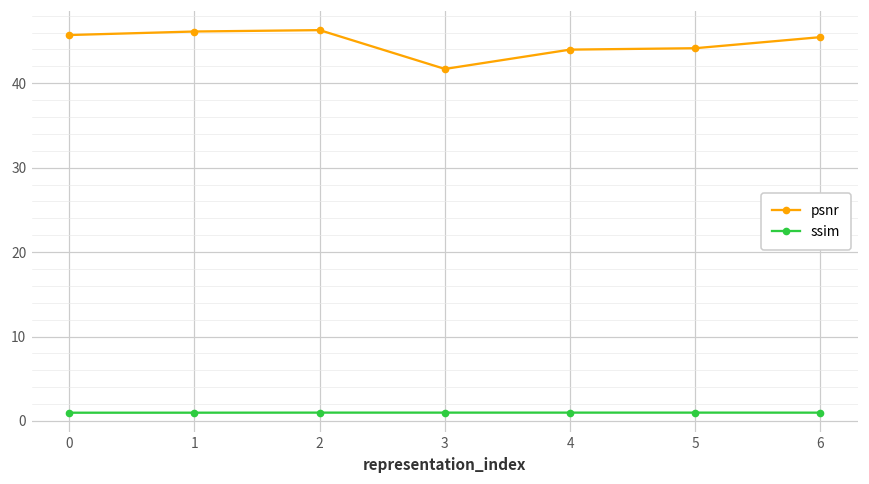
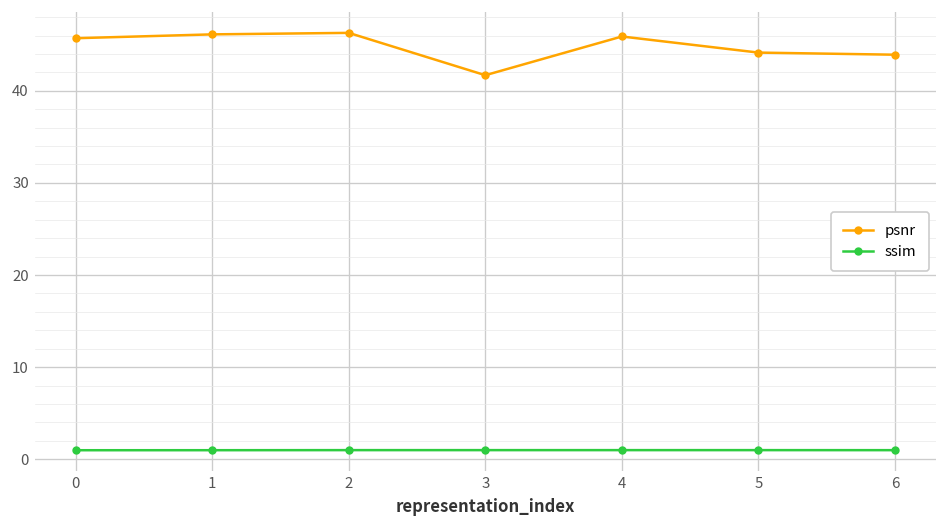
  {
    "psnr": {
      "0": 46,
      "1": 46,
      "2": 46,
      "3": 42,
-     "4": 44,
+     "4": 46,
      "5": 44,
-     "6": 45
+     "6": 44
    },
    "ssim": {
      "0": 1,
      "1": 1,
      "2": 1,
      "3": 1,
      "4": 1,
      "5": 1,
      "6": 1
    }
  }
